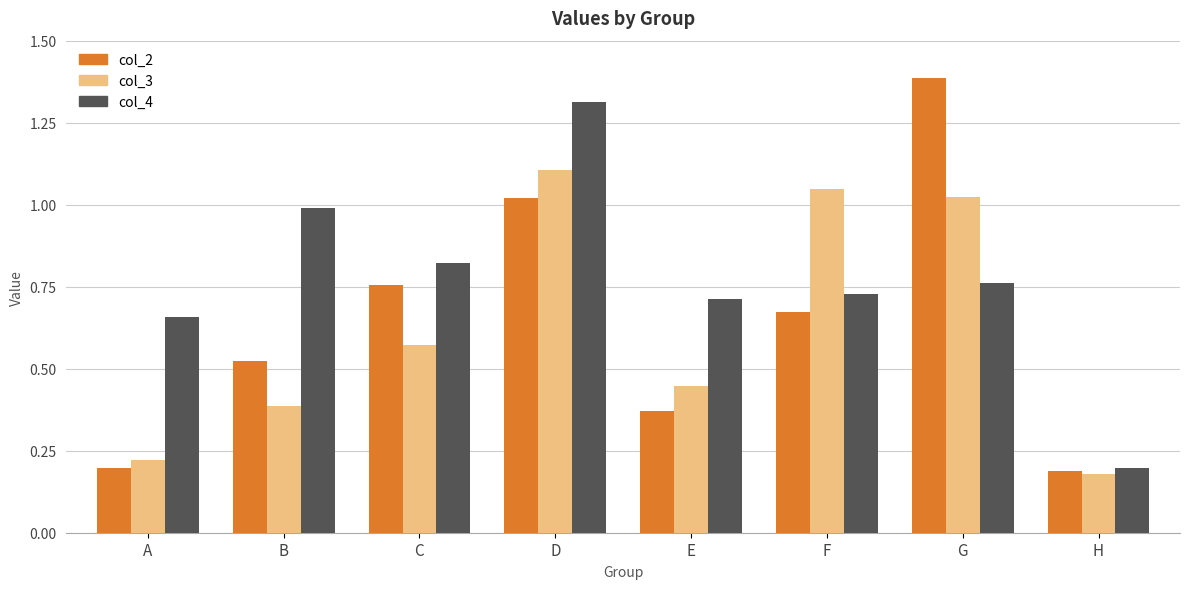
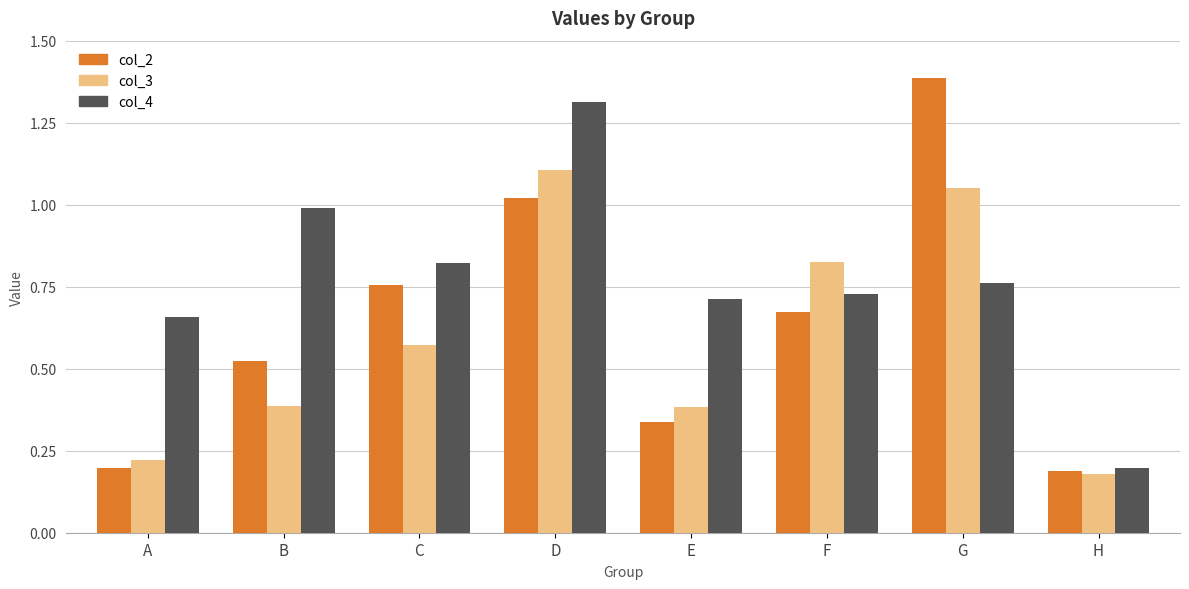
  {
    "col_2": {
      "A": 0.20,
      "B": 0.53,
      "C": 0.76,
      "D": 1.02,
-     "E": 0.37,
+     "E": 0.34,
      "F": 0.67,
      "G": 1.39,
      "H": 0.19
    },
    "col_3": {
      "A": 0.22,
      "B": 0.39,
      "C": 0.57,
      "D": 1.11,
-     "E": 0.45,
-     "F": 1.05,
-     "G": 1.02,
+     "E": 0.38,
+     "F": 0.83,
+     "G": 1.05,
      "H": 0.18
    },
    "col_4": {
      "A": 0.66,
      "B": 0.99,
      "C": 0.82,
      "D": 1.31,
      "E": 0.71,
      "F": 0.73,
      "G": 0.76,
      "H": 0.20
    }
  }
